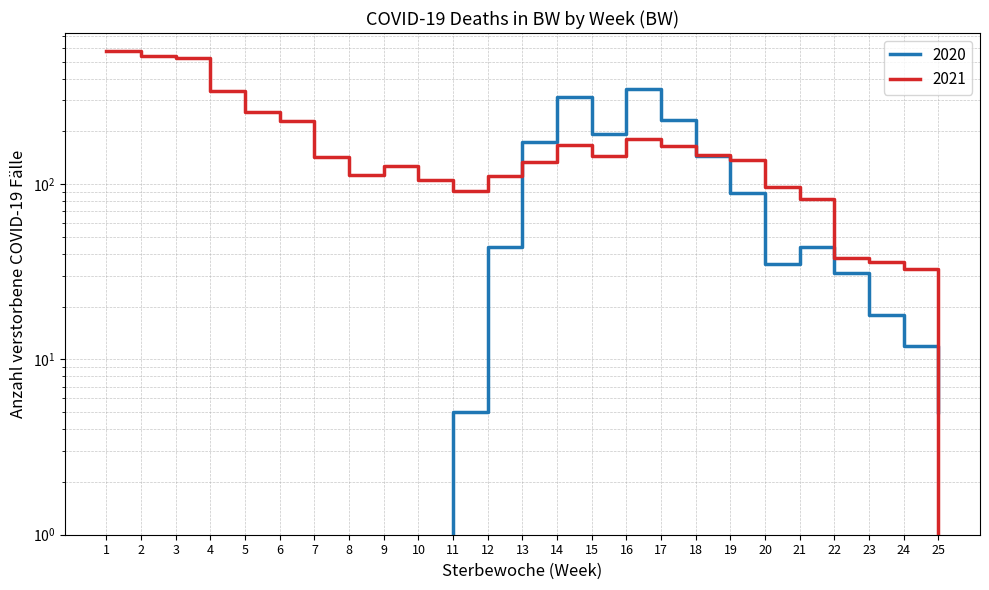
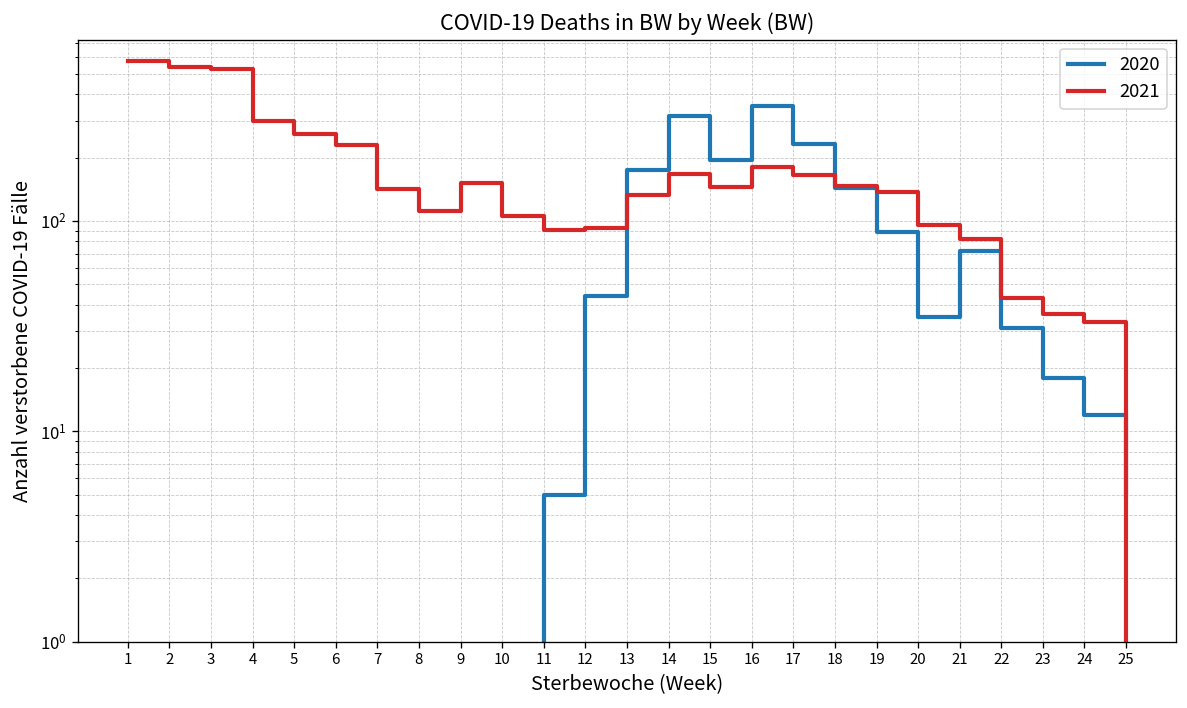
  {
    "2020": {
      "11": 5,
      "12": 44,
      "13": 170,
      "14": 320,
      "15": 190,
      "16": 350,
      "17": 230,
      "19": 90,
      "20": 35,
-     "21": 44,
+     "21": 72,
      "22": 31,
      "23": 18,
      "24": 12,
      "25": 5
    },
    "2021": {
      "1": 570,
      "2": 540,
      "3": 530,
-     "4": 340,
+     "4": 300,
      "5": 260,
      "6": 230,
      "7": 140,
      "8": 110,
-     "9": 130,
+     "9": 150,
      "10": 110,
      "11": 90,
-     "12": 110,
+     "12": 90,
      "13": 130,
      "14": 170,
      "15": 150,
      "16": 180,
      "17": 170,
      "19": 140,
      "20": 100,
      "21": 80,
-     "22": 38,
+     "22": 43,
      "23": 36,
      "24": 33
    }
  }
